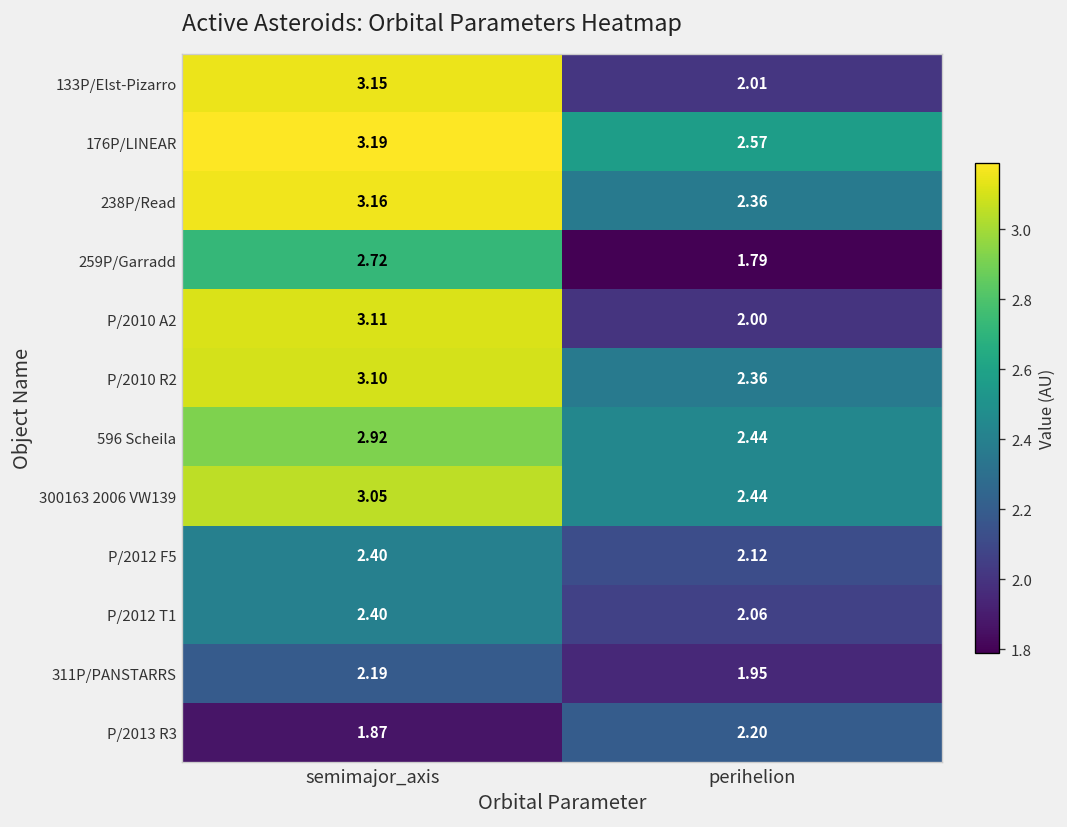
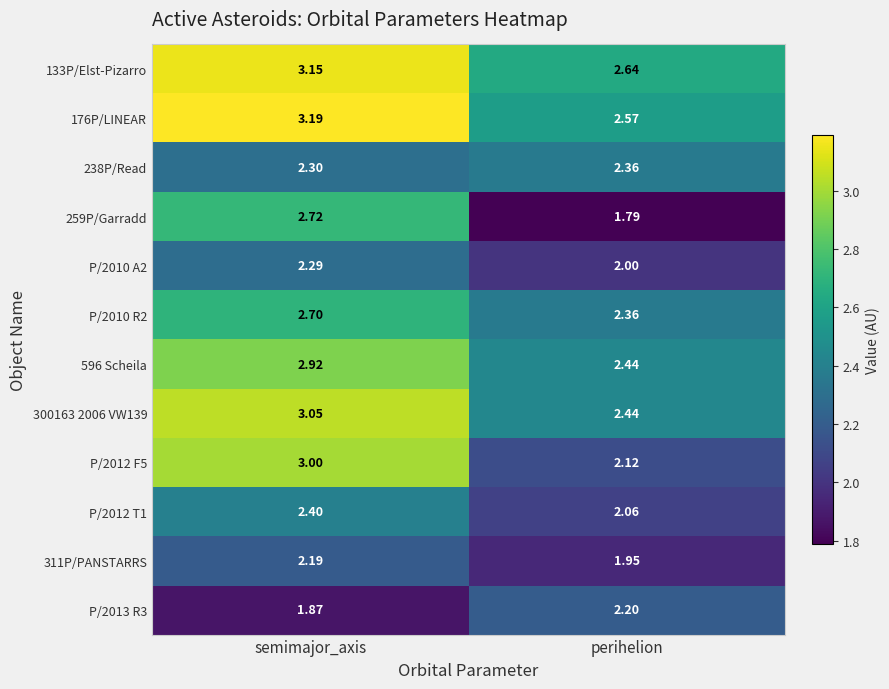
  {
    "133P/Elst-Pizarro": {
      "semimajor_axis": 3.15,
-     "perihelion": 2.01
+     "perihelion": 2.64
    },
    "176P/LINEAR": {
      "semimajor_axis": 3.19,
      "perihelion": 2.57
    },
    "238P/Read": {
-     "semimajor_axis": 3.16,
+     "semimajor_axis": 2.30,
      "perihelion": 2.36
    },
    "259P/Garradd": {
      "semimajor_axis": 2.72,
      "perihelion": 1.79
    },
    "P/2010 A2": {
-     "semimajor_axis": 3.11,
+     "semimajor_axis": 2.29,
      "perihelion": 2.00
    },
    "P/2010 R2": {
-     "semimajor_axis": 3.10,
+     "semimajor_axis": 2.70,
      "perihelion": 2.36
    },
    "596 Scheila": {
      "semimajor_axis": 2.92,
      "perihelion": 2.44
    },
    "300163 2006 VW139": {
      "semimajor_axis": 3.05,
      "perihelion": 2.44
    },
    "P/2012 F5": {
-     "semimajor_axis": 2.40,
+     "semimajor_axis": 3.00,
      "perihelion": 2.12
    },
    "P/2012 T1": {
      "semimajor_axis": 2.40,
      "perihelion": 2.06
    },
    "311P/PANSTARRS": {
      "semimajor_axis": 2.19,
      "perihelion": 1.95
    },
    "P/2013 R3": {
      "semimajor_axis": 1.87,
      "perihelion": 2.20
    }
  }
